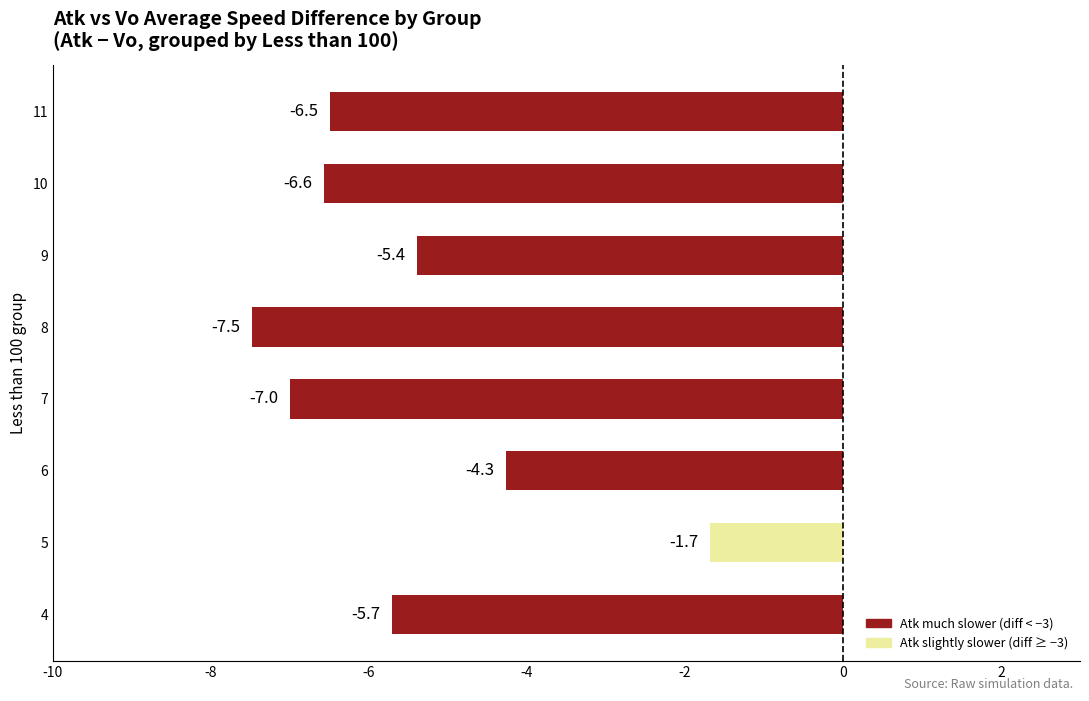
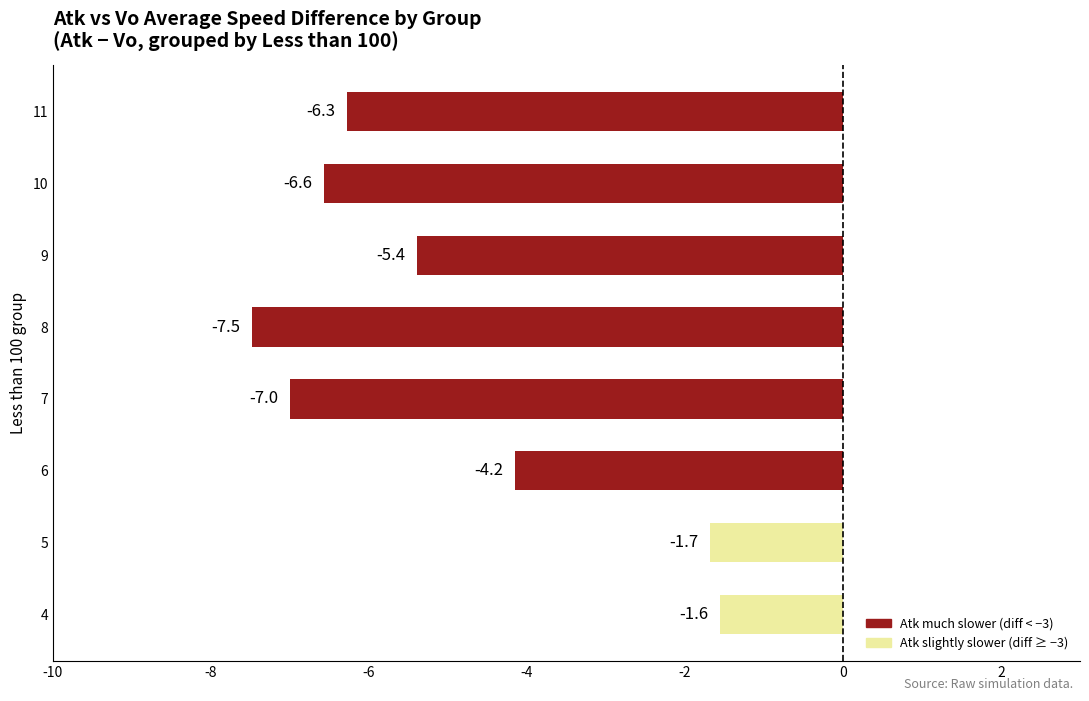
  {
-   "11": -6.5,
+   "11": -6.3,
    "10": -6.6,
    "9": -5.4,
    "8": -7.5,
    "7": -7.0,
-   "6": -4.3,
+   "6": -4.2,
    "5": -1.7,
-   "4": -5.7
+   "4": -1.6
  }
